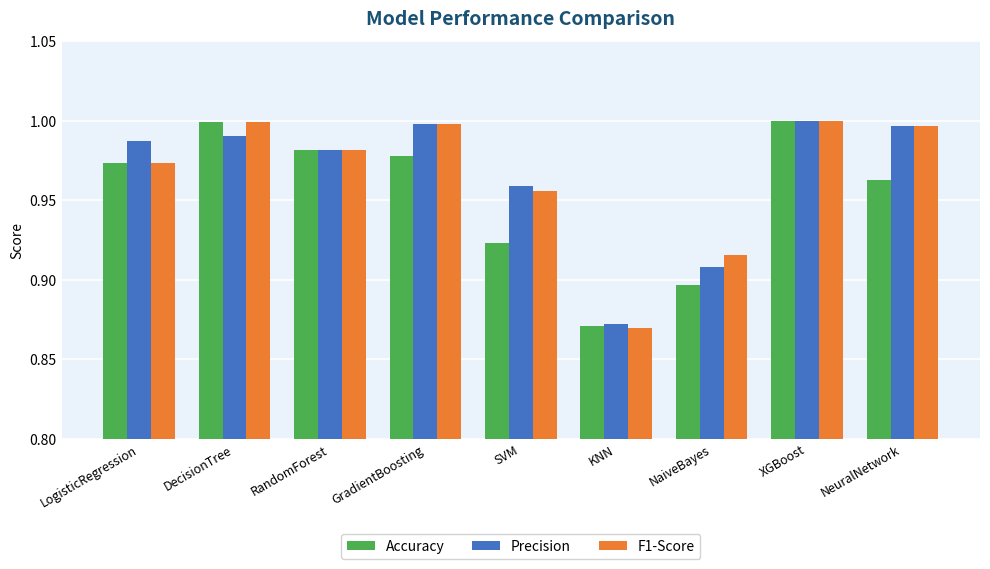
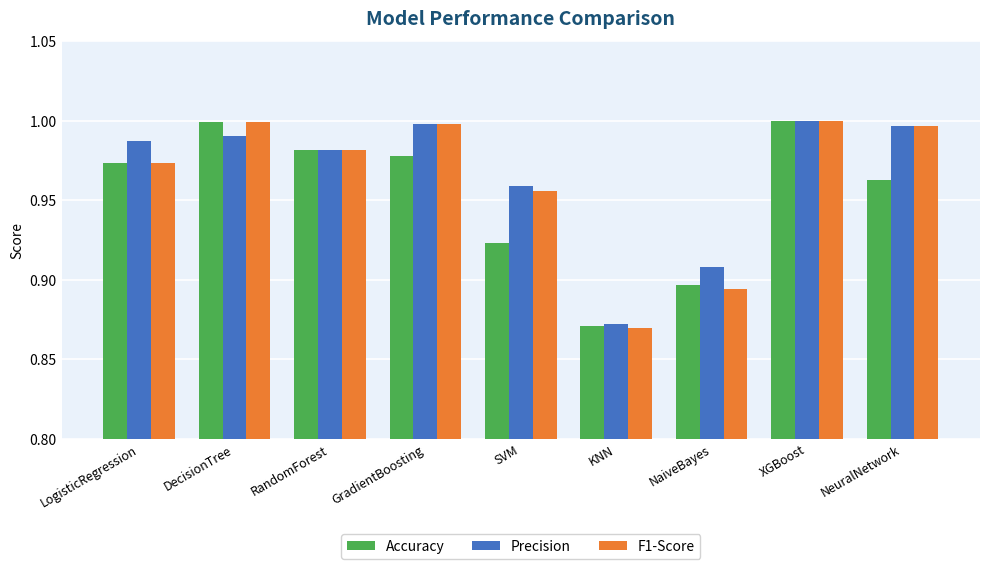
  {
    "Accuracy": {
      "LogisticRegression": 0.974,
      "DecisionTree": 1.000,
      "RandomForest": 0.982,
      "GradientBoosting": 0.978,
      "SVM": 0.923,
      "KNN": 0.871,
      "NaiveBayes": 0.897,
      "XGBoost": 1.000,
      "NeuralNetwork": 0.963
    },
    "Precision": {
      "LogisticRegression": 0.987,
      "DecisionTree": 0.990,
      "RandomForest": 0.982,
      "GradientBoosting": 0.998,
      "SVM": 0.959,
      "KNN": 0.872,
      "NaiveBayes": 0.908,
      "XGBoost": 1.000,
      "NeuralNetwork": 0.997
    },
    "F1-Score": {
      "LogisticRegression": 0.974,
      "DecisionTree": 0.999,
      "RandomForest": 0.981,
      "GradientBoosting": 0.998,
      "SVM": 0.956,
      "KNN": 0.869,
-     "NaiveBayes": 0.916,
+     "NaiveBayes": 0.894,
      "XGBoost": 1.000,
      "NeuralNetwork": 0.996
    }
  }
